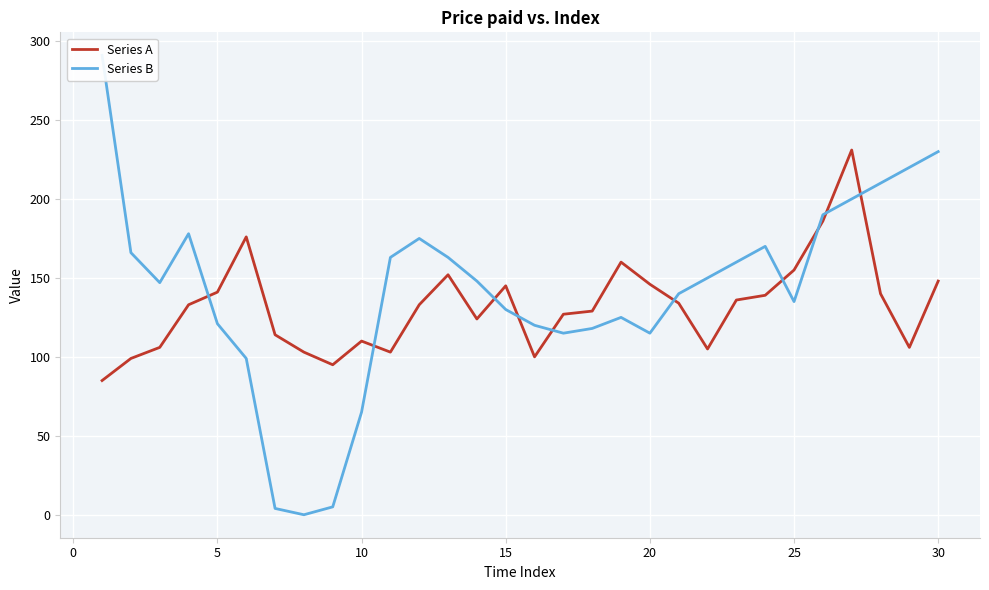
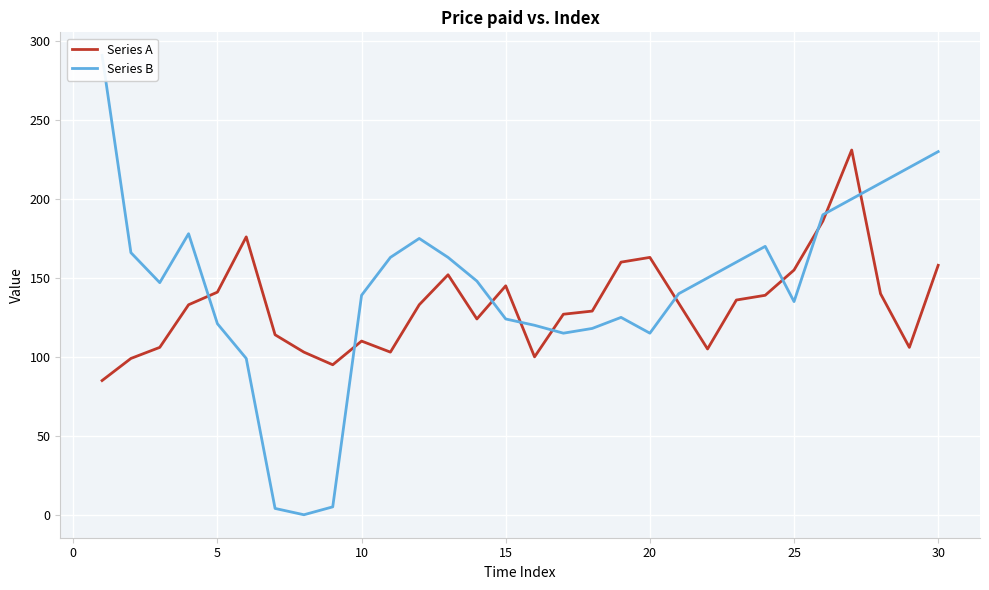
  {
    "Series A": {
      "5": 141,
      "10": 110,
      "15": 145,
-     "20": 146,
+     "20": 163,
      "25": 155,
-     "30": 148
+     "30": 158
    },
    "Series B": {
      "5": 121,
-     "10": 65,
-     "15": 130,
+     "10": 139,
+     "15": 124,
      "20": 115,
      "25": 135,
      "30": 230
    }
  }
